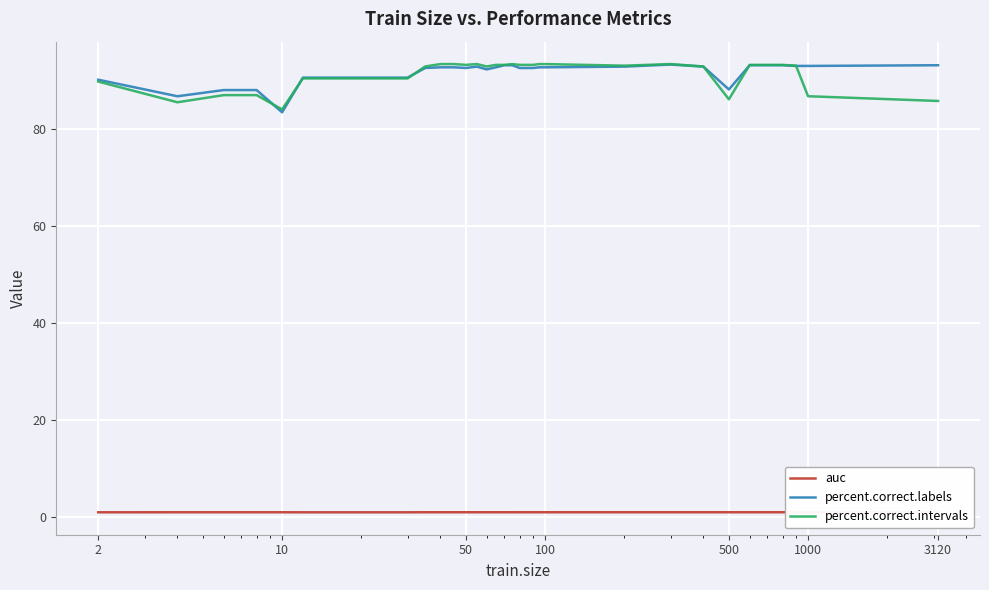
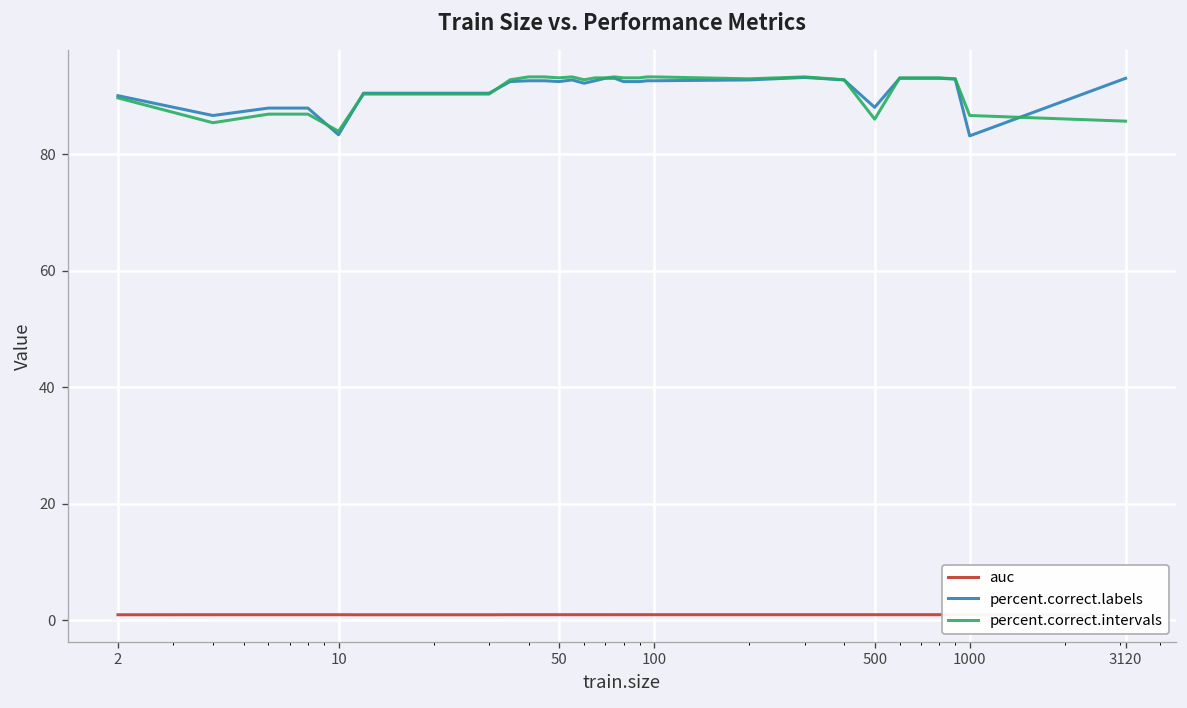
  {
    "auc": {
      "2": 1,
      "10": 1,
      "50": 1,
      "100": 1,
      "500": 1
    },
    "percent.correct.labels": {
      "10": 83,
      "50": 92,
      "100": 93,
      "500": 88,
-     "1000": 93,
+     "1000": 83,
      "3120": 93
    },
    "percent.correct.intervals": {
      "10": 84,
      "50": 93,
      "100": 93,
      "500": 86,
      "1000": 87,
      "3120": 86
    }
  }
